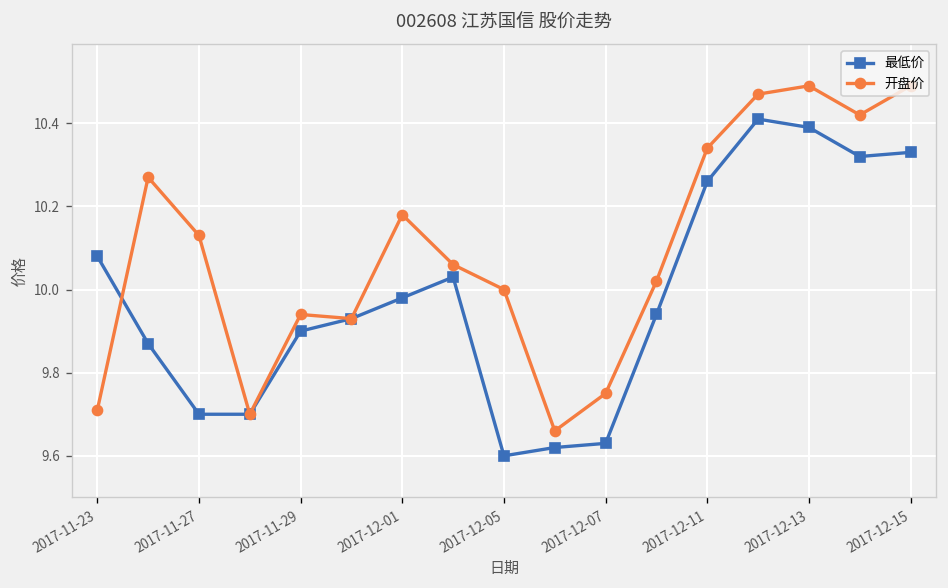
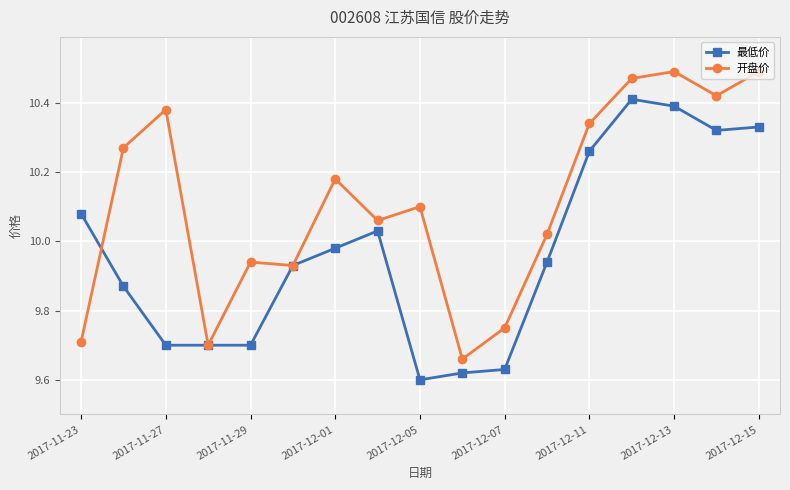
  {
    "最低价": {
      "2017-11-23": 10.08,
      "2017-11-27": 9.7,
-     "2017-11-29": 9.9,
+     "2017-11-29": 9.7,
      "2017-12-01": 9.98,
      "2017-12-05": 9.6,
      "2017-12-07": 9.63,
      "2017-12-11": 10.26,
      "2017-12-13": 10.39,
      "2017-12-15": 10.33
    },
    "开盘价": {
      "2017-11-23": 9.71,
-     "2017-11-27": 10.13,
+     "2017-11-27": 10.38,
      "2017-11-29": 9.94,
      "2017-12-01": 10.18,
-     "2017-12-05": 10.0,
+     "2017-12-05": 10.1,
      "2017-12-07": 9.75,
      "2017-12-11": 10.34,
      "2017-12-13": 10.49
    }
  }
